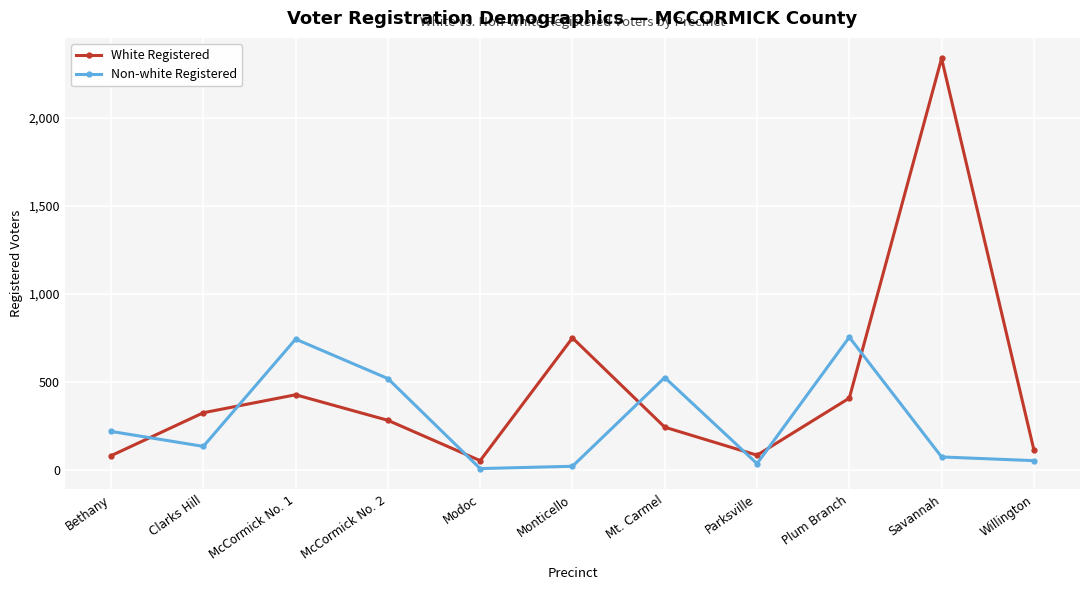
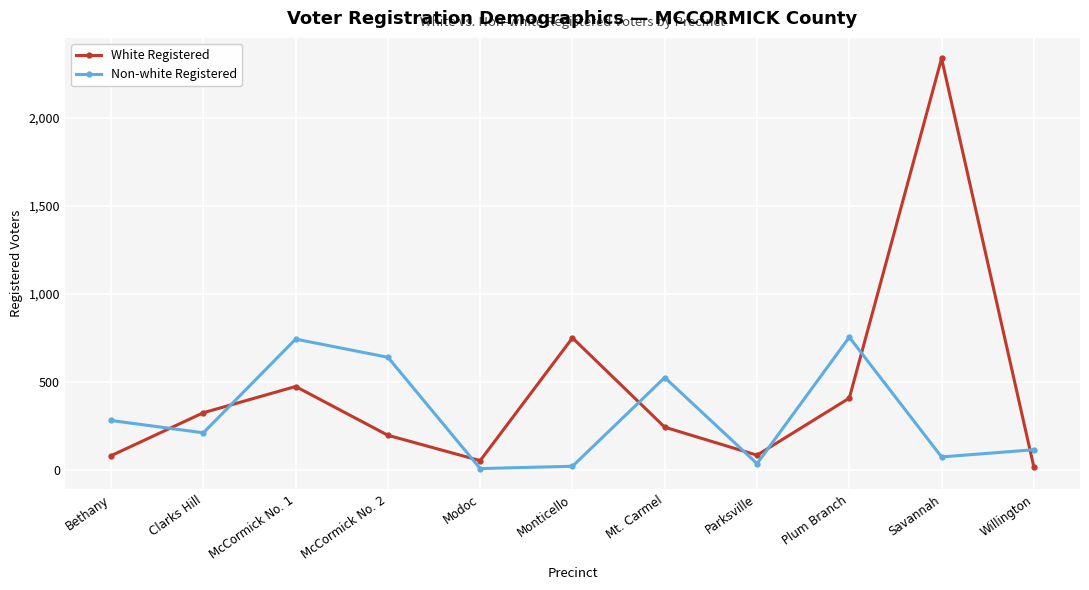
  {
    "White Registered": {
      "Bethany": "80",
      "Clarks Hill": "330",
-     "McCormick No. 1": "430",
-     "McCormick No. 2": "280",
+     "McCormick No. 1": "470",
+     "McCormick No. 2": "200",
      "Modoc": "50",
      "Monticello": "750",
      "Mt. Carmel": "240",
      "Parksville": "80",
      "Plum Branch": "410",
      "Savannah": "2,340",
-     "Willington": "120"
+     "Willington": "20"
    },
    "Non-white Registered": {
-     "Bethany": "220",
-     "Clarks Hill": "130",
+     "Bethany": "280",
+     "Clarks Hill": "210",
      "McCormick No. 1": "740",
-     "McCormick No. 2": "520",
+     "McCormick No. 2": "640",
      "Modoc": "10",
      "Monticello": "20",
      "Mt. Carmel": "530",
      "Parksville": "40",
      "Plum Branch": "750",
      "Savannah": "70",
-     "Willington": "50"
+     "Willington": "120"
    }
  }
